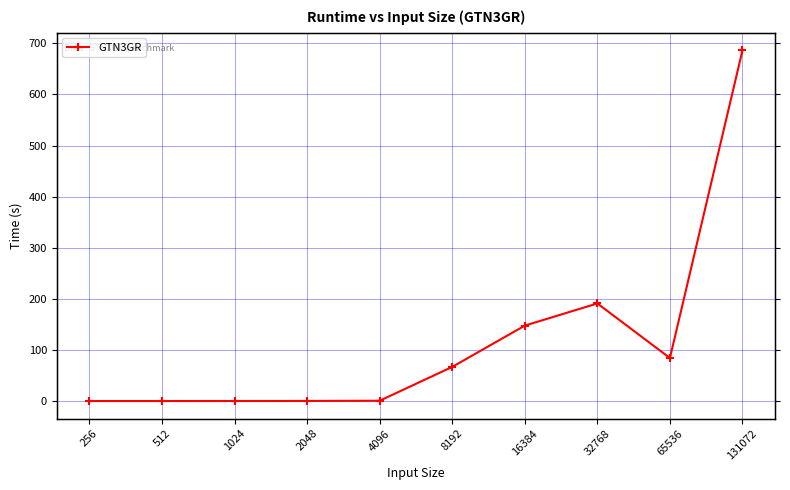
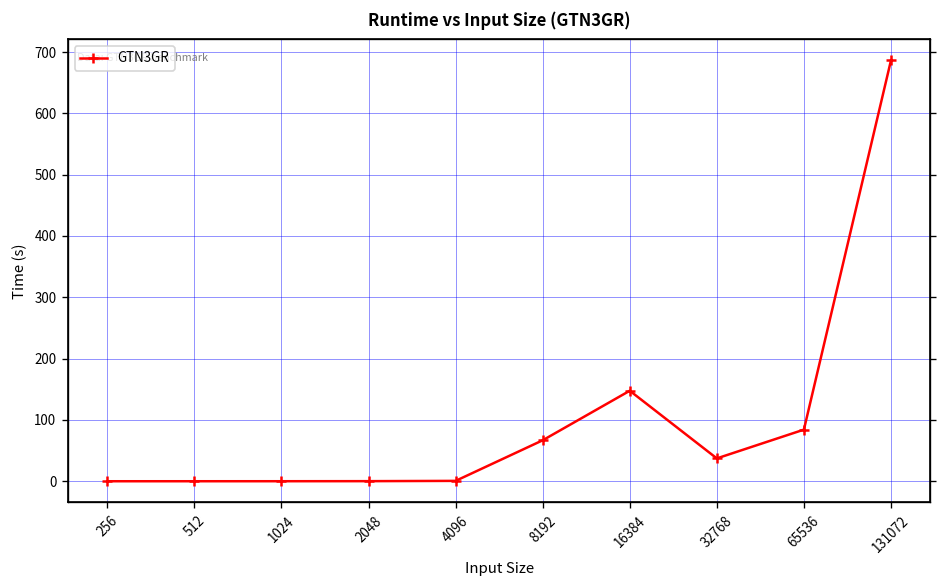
  {
    "256": 0,
    "512": 0,
    "1024": 0,
    "2048": 0,
    "4096": 0,
    "8192": 70,
    "16384": 150,
-   "32768": 190,
+   "32768": 40,
    "65536": 80,
    "131072": 690
  }
